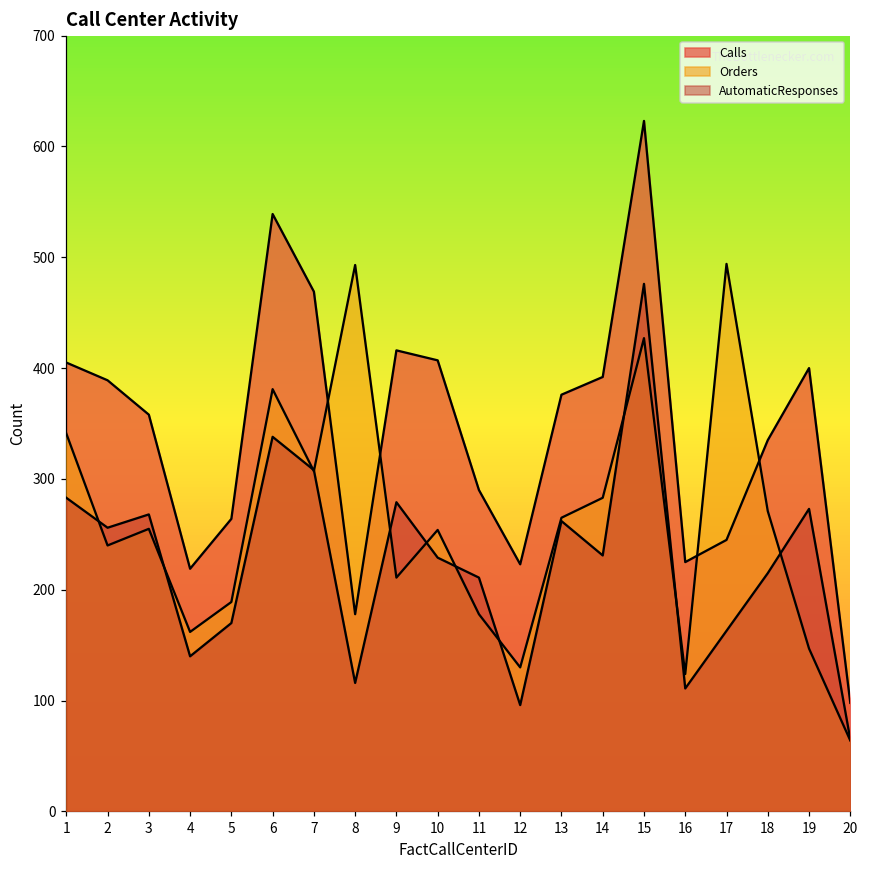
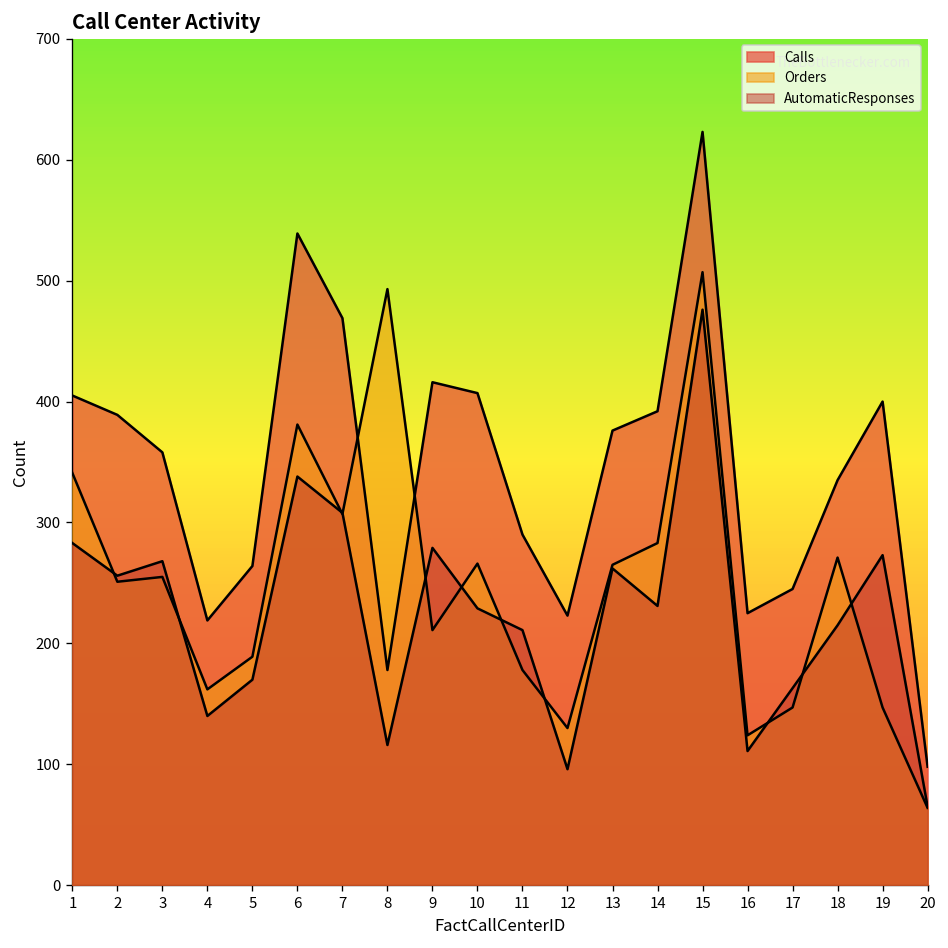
  {
    "Orders": {
      "1": 341,
-     "2": 240,
+     "2": 251,
      "3": 255,
      "4": 162,
      "5": 189,
      "6": 381,
      "8": 493,
      "9": 211,
-     "10": 254,
+     "10": 266,
      "11": 178,
      "12": 130,
      "13": 265,
      "14": 283,
-     "15": 427,
+     "15": 507,
      "16": 124,
-     "17": 494,
+     "17": 147,
      "18": 271,
      "19": 147
    }
  }
